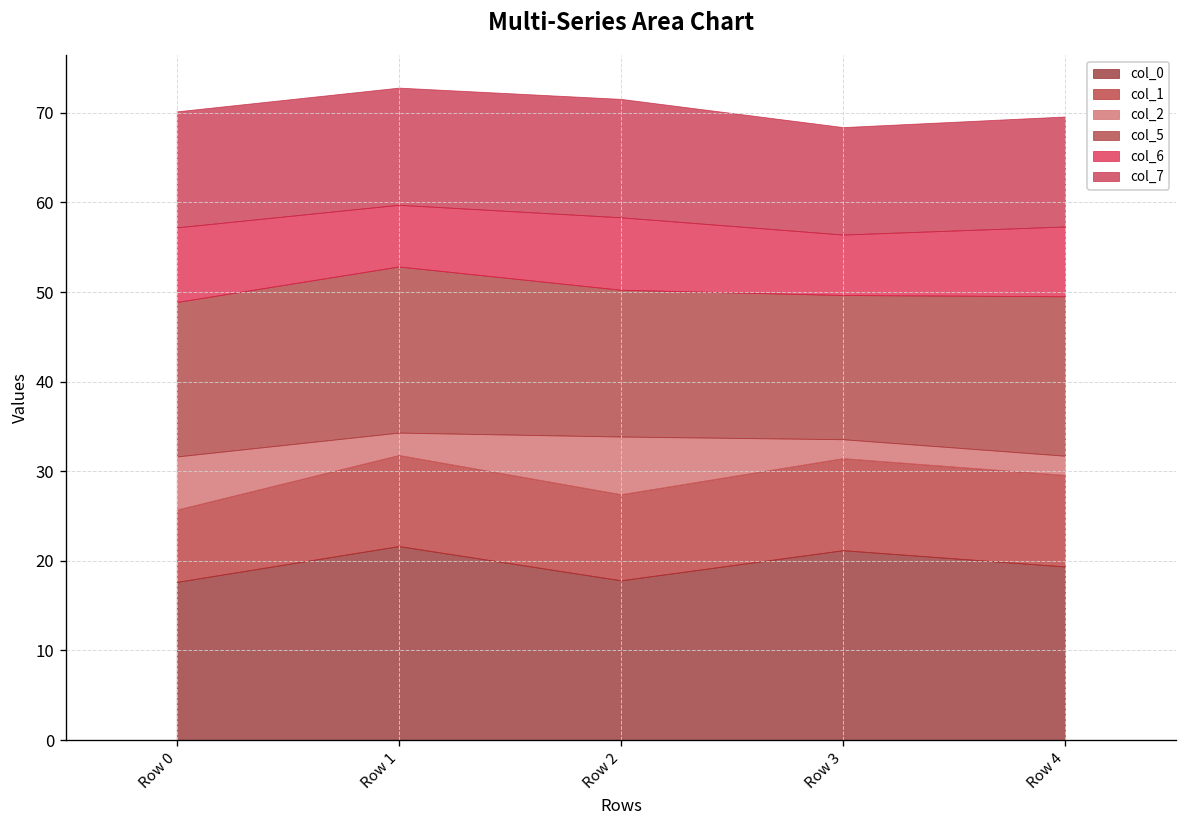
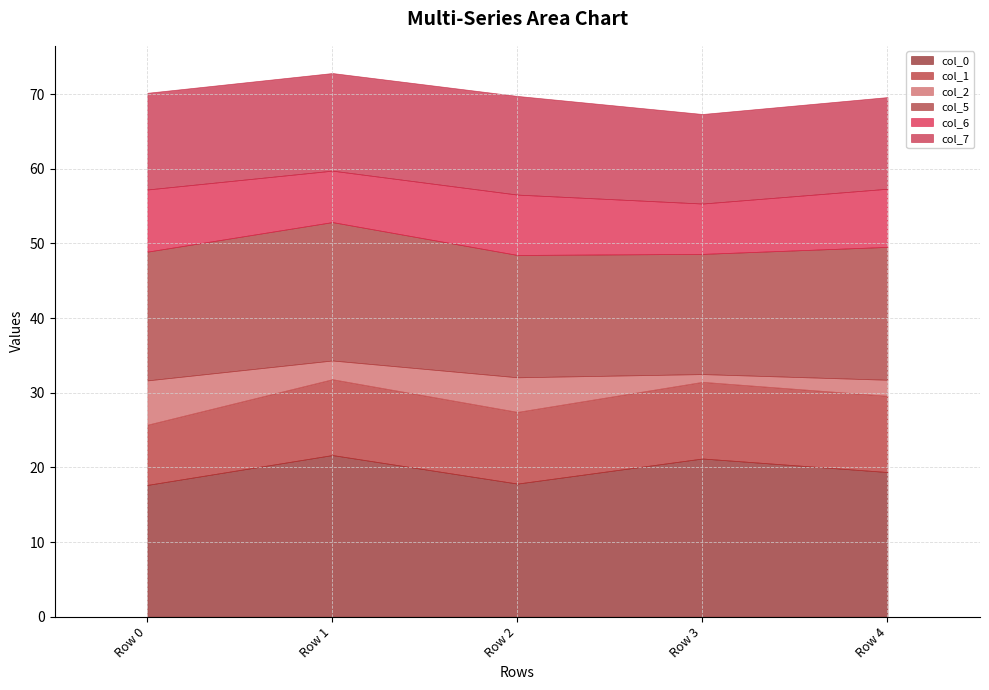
  {
    "col_2": {
      "Row 0": 6,
      "Row 1": 3,
-     "Row 2": 6,
-     "Row 3": 2,
+     "Row 2": 5,
+     "Row 3": 1,
      "Row 4": 2
    }
  }
